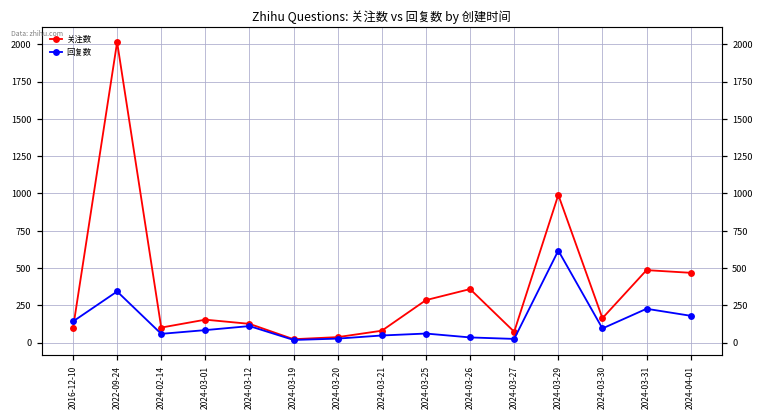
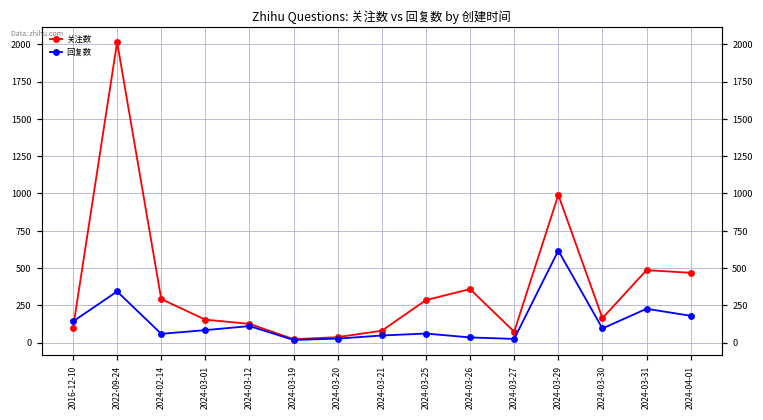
  {
    "关注数": {
      "2016-12-10": 100,
      "2022-09-24": 2010,
-     "2024-02-14": 100,
+     "2024-02-14": 290,
      "2024-03-01": 150,
      "2024-03-21": 80,
      "2024-03-25": 290,
      "2024-03-26": 360,
      "2024-03-27": 70,
      "2024-03-29": 990,
      "2024-03-30": 160,
      "2024-03-31": 490,
      "2024-04-01": 470
    },
    "回复数": {
      "2016-12-10": 140,
      "2022-09-24": 340,
      "2024-02-14": 60,
      "2024-03-01": 80,
      "2024-03-21": 50,
      "2024-03-25": 60,
      "2024-03-26": 40,
      "2024-03-27": 30,
      "2024-03-29": 620,
      "2024-03-30": 100,
      "2024-03-31": 230,
      "2024-04-01": 180
    }
  }
